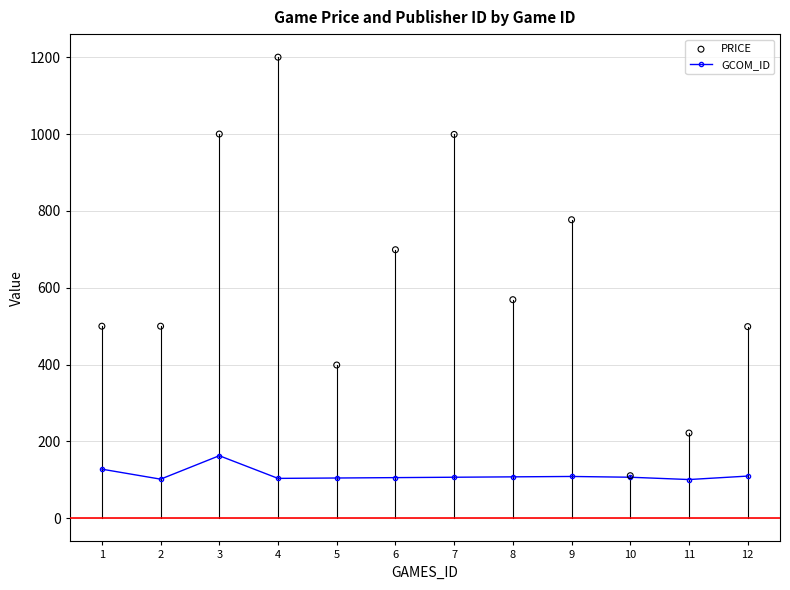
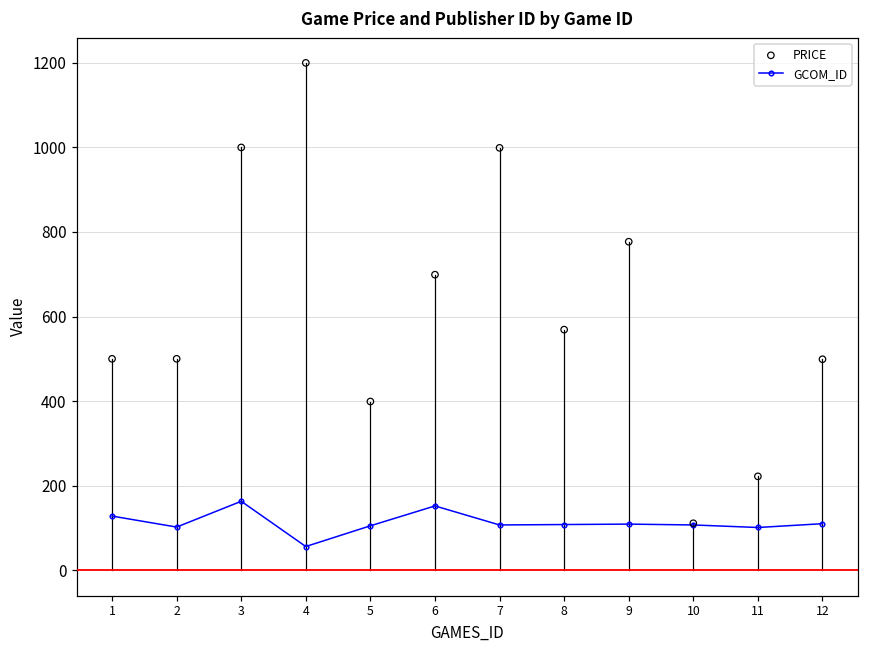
  {
    "GCOM_ID": {
      "1": 130,
      "2": 100,
      "3": 160,
-     "4": 100,
+     "4": 60,
      "5": 110,
-     "6": 110,
+     "6": 150,
      "7": 110,
      "8": 110,
      "9": 110,
      "11": 100,
      "12": 110
    }
  }
